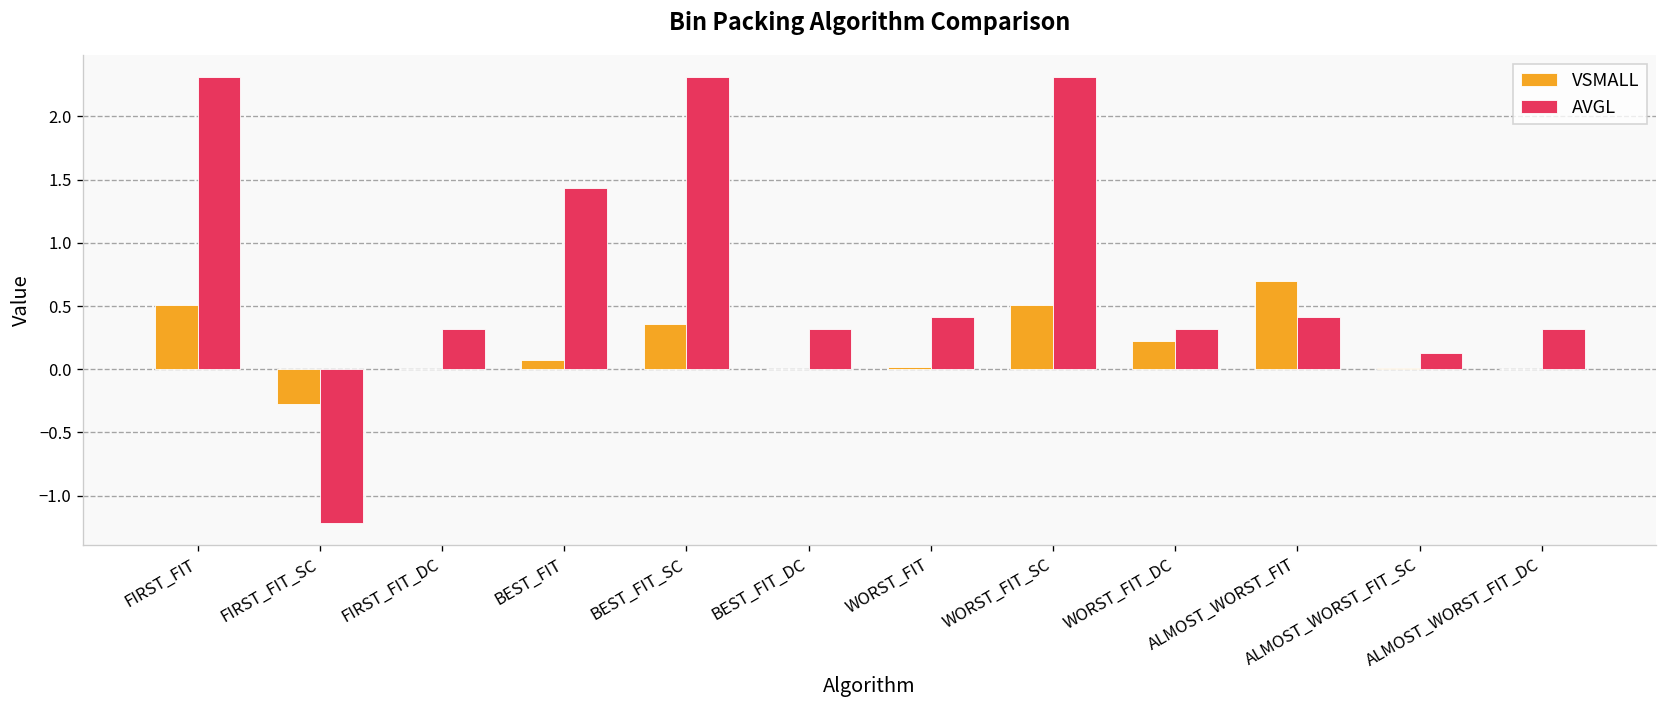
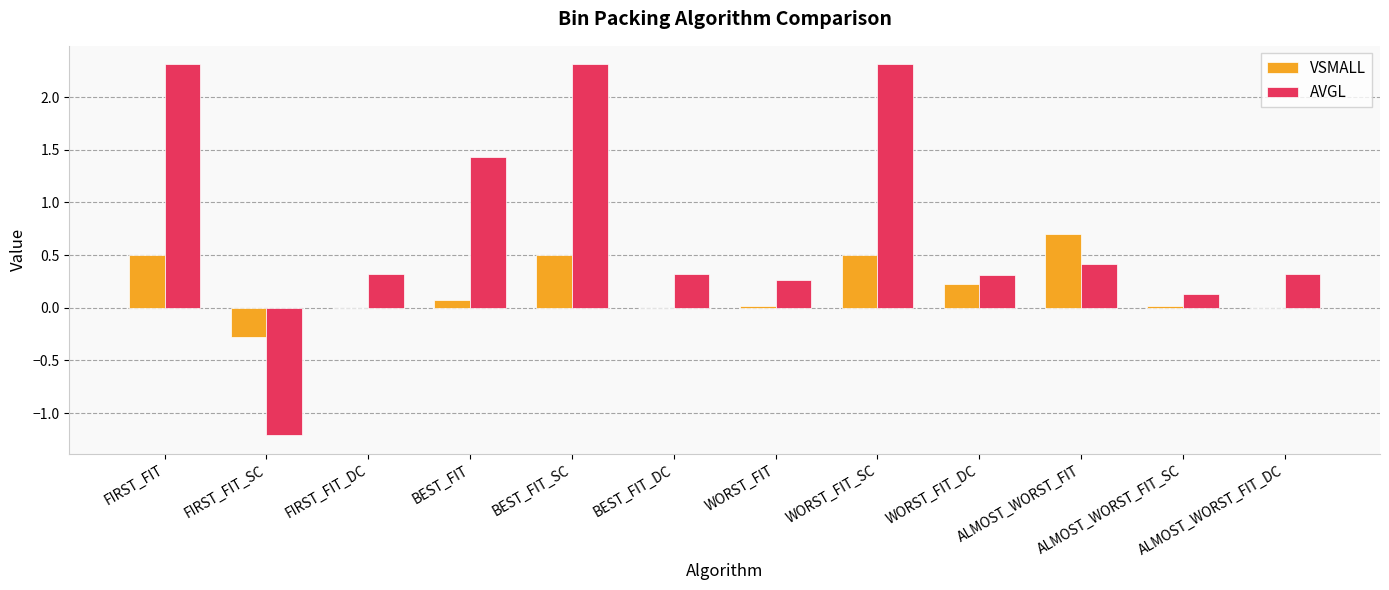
  {
    "VSMALL": {
      "FIRST_FIT": 0.50,
      "FIRST_FIT_SC": -0.28,
      "BEST_FIT": 0.07,
-     "BEST_FIT_SC": 0.36,
+     "BEST_FIT_SC": 0.50,
      "WORST_FIT_SC": 0.50,
      "WORST_FIT_DC": 0.22,
      "ALMOST_WORST_FIT": 0.70
    },
    "AVGL": {
      "FIRST_FIT": 2.31,
      "FIRST_FIT_SC": -1.21,
      "FIRST_FIT_DC": 0.32,
      "BEST_FIT": 1.44,
      "BEST_FIT_SC": 2.31,
      "BEST_FIT_DC": 0.32,
-     "WORST_FIT": 0.41,
+     "WORST_FIT": 0.26,
      "WORST_FIT_SC": 2.31,
      "WORST_FIT_DC": 0.31,
      "ALMOST_WORST_FIT": 0.41,
      "ALMOST_WORST_FIT_SC": 0.13,
      "ALMOST_WORST_FIT_DC": 0.32
    }
  }
